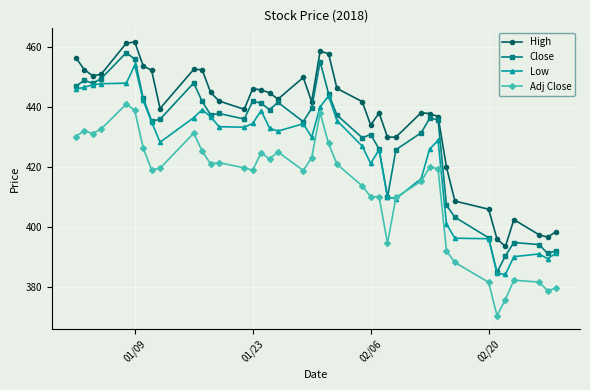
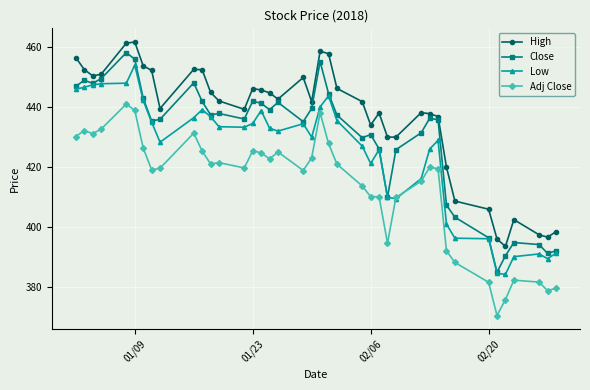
  {
    "Adj Close": {
      "01/09": 439,
-     "01/23": 419,
+     "01/23": 425,
      "02/06": 410,
      "02/20": 382
    }
  }
